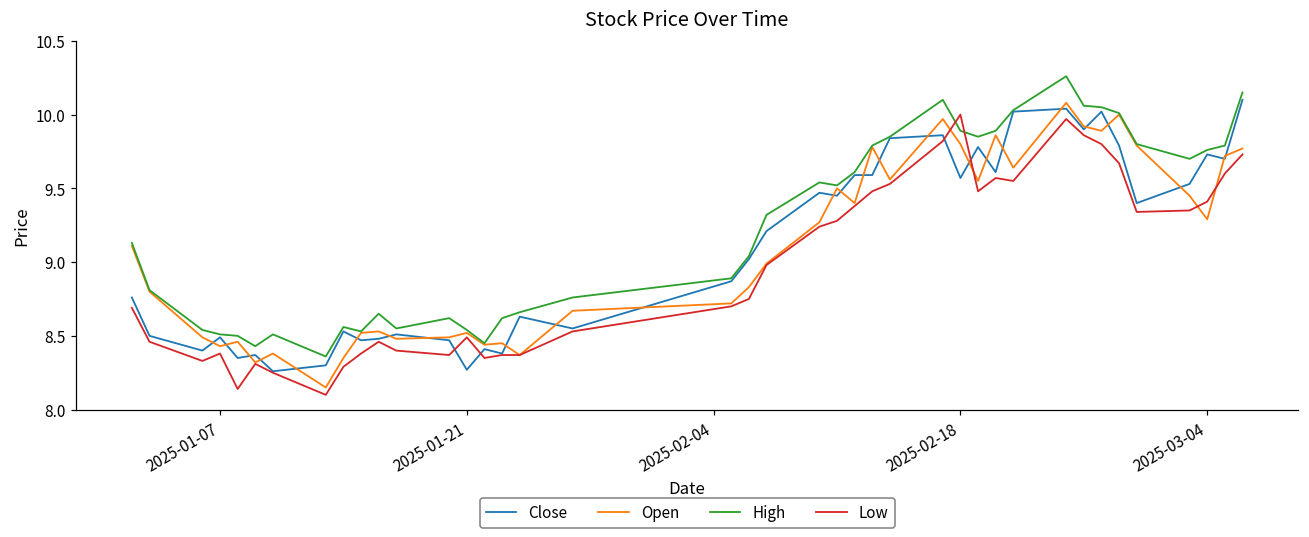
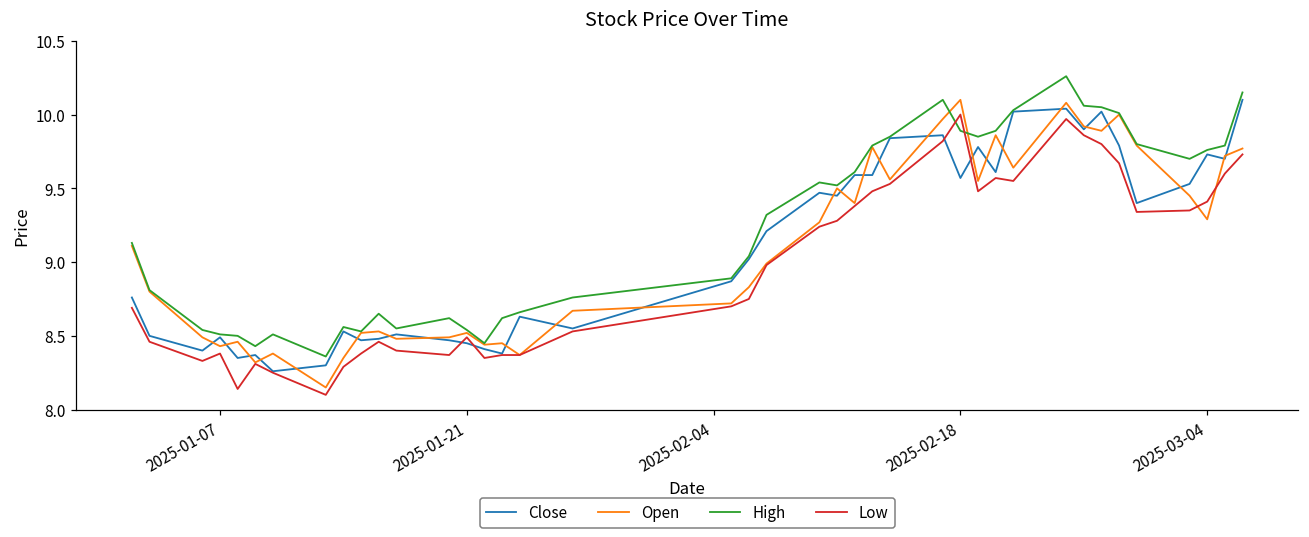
  {
    "Close": {
      "2025-01-07": 8.49,
-     "2025-01-21": 8.27,
+     "2025-01-21": 8.45,
      "2025-02-18": 9.57,
      "2025-03-04": 9.73
    },
    "Open": {
      "2025-01-07": 8.43,
      "2025-01-21": 8.52,
-     "2025-02-18": 9.8,
+     "2025-02-18": 10.1,
      "2025-03-04": 9.3
    },
    "High": {
      "2025-01-07": 8.51,
      "2025-01-21": 8.54,
      "2025-02-18": 9.89,
      "2025-03-04": 9.76
    },
    "Low": {
      "2025-01-07": 8.38,
      "2025-01-21": 8.49,
      "2025-02-18": 10.00,
      "2025-03-04": 9.41
    }
  }
